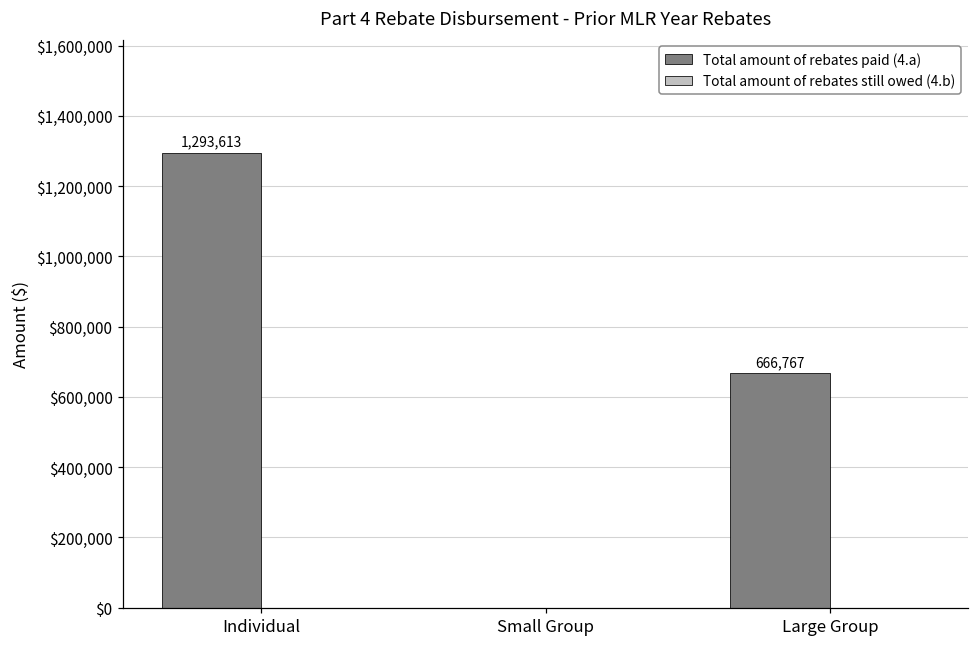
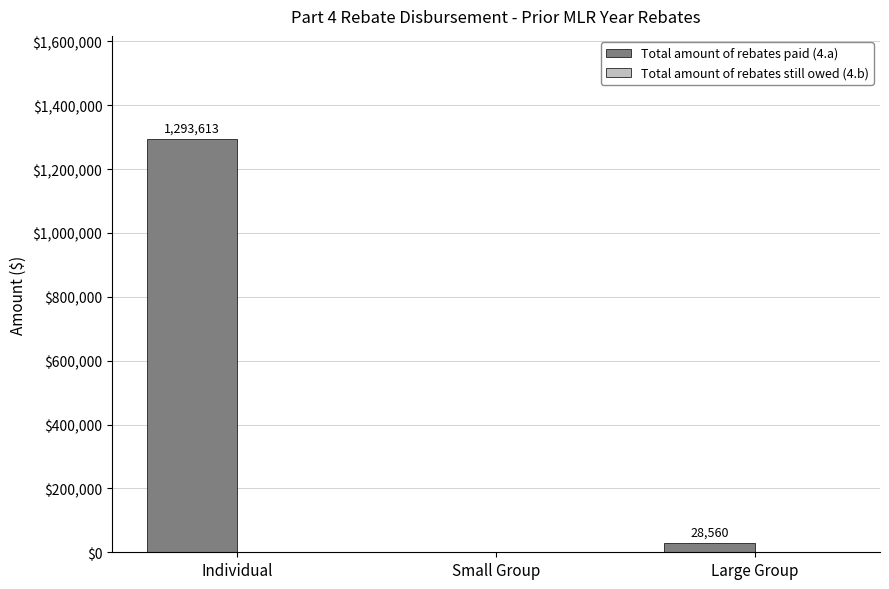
  {
    "Total amount of rebates paid (4.a)": {
      "Individual": "1,293,613",
-     "Large Group": "666,767"
+     "Large Group": "28,560"
    },
    "Total amount of rebates still owed (4.b)": {
      "Individual": "$0",
      "Small Group": "$0",
      "Large Group": "$0"
    }
  }
